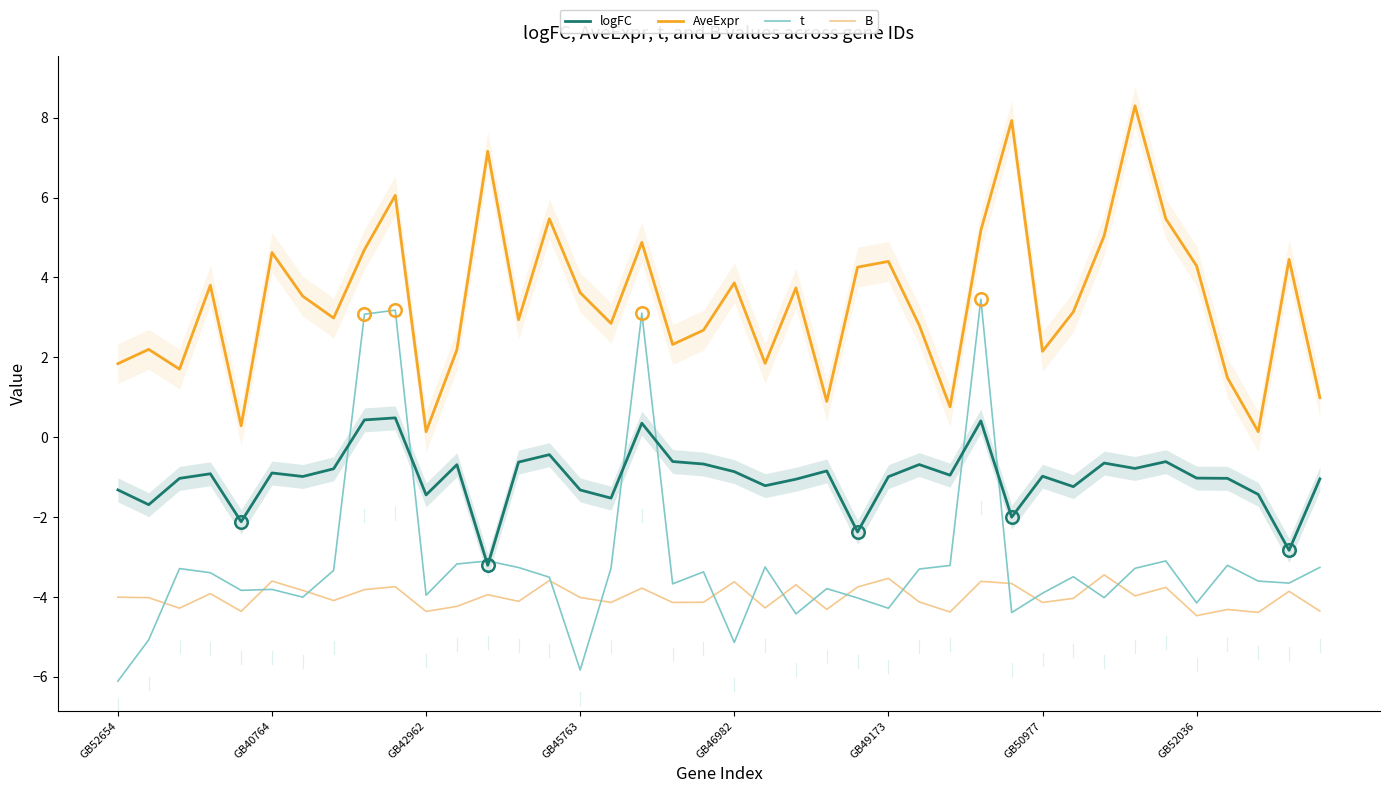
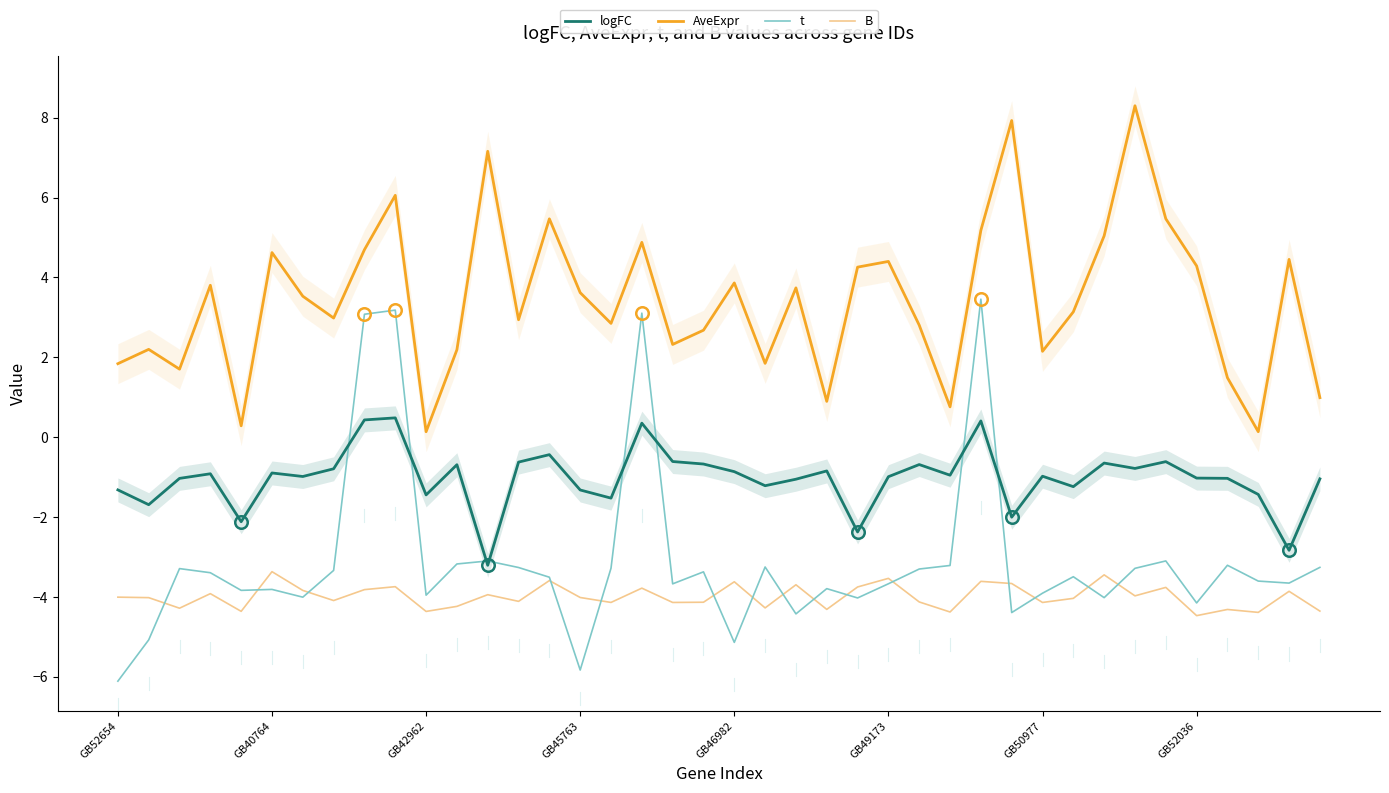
  {
    "t": {
      "GB52654": -6.1,
      "GB40764": -3.8,
      "GB42962": -4.0,
      "GB45763": -5.8,
      "GB46982": -5.1,
-     "GB49173": -4.3,
+     "GB49173": -3.7,
      "GB50977": -3.9,
      "GB52036": -4.2
    },
    "B": {
      "GB52654": -4.0,
-     "GB40764": -3.6,
+     "GB40764": -3.4,
      "GB42962": -4.4,
      "GB45763": -4.0,
      "GB46982": -3.6,
      "GB49173": -3.5,
      "GB50977": -4.1,
      "GB52036": -4.5
    }
  }
